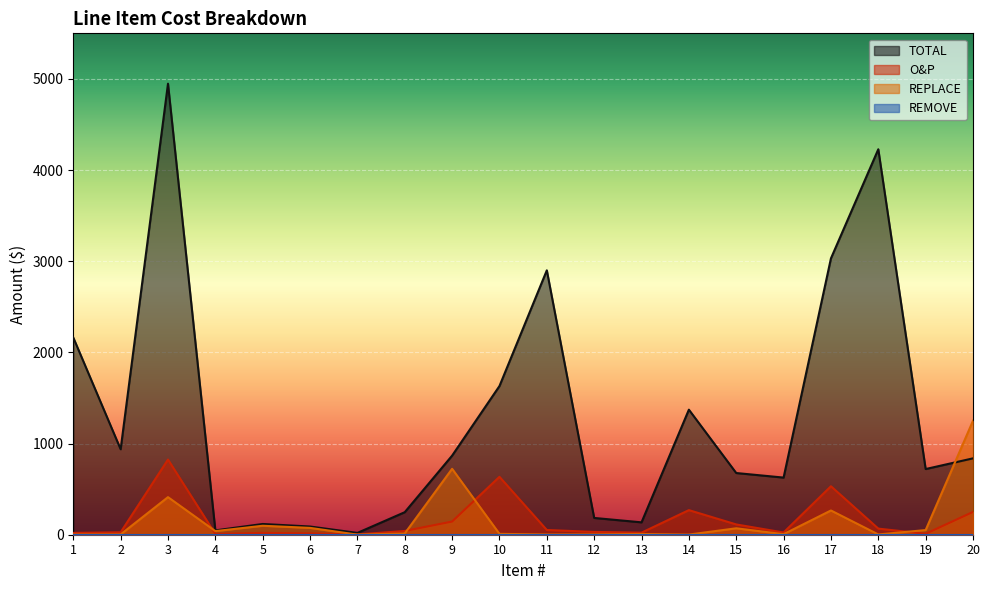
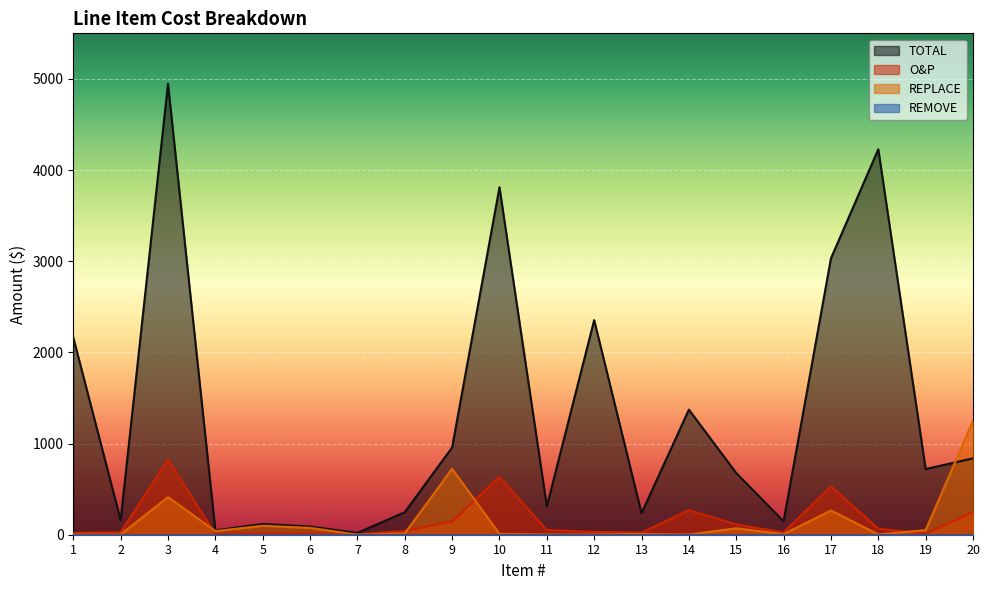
  {
    "TOTAL": {
      "1": 2200,
-     "2": 900,
+     "2": 200,
      "3": 4900,
      "8": 200,
-     "9": 900,
-     "10": 1600,
-     "11": 2900,
-     "12": 200,
-     "13": 100,
+     "9": 1000,
+     "10": 3800,
+     "11": 300,
+     "12": 2400,
+     "13": 200,
      "14": 1400,
      "15": 700,
-     "16": 600,
+     "16": 100,
      "17": 3000,
      "18": 4200,
      "19": 700,
      "20": 800
    },
    "REMOVE": {
      "3": 0,
      "9": 0,
      "15": 0,
      "17": 0,
      "20": 0
    }
  }
